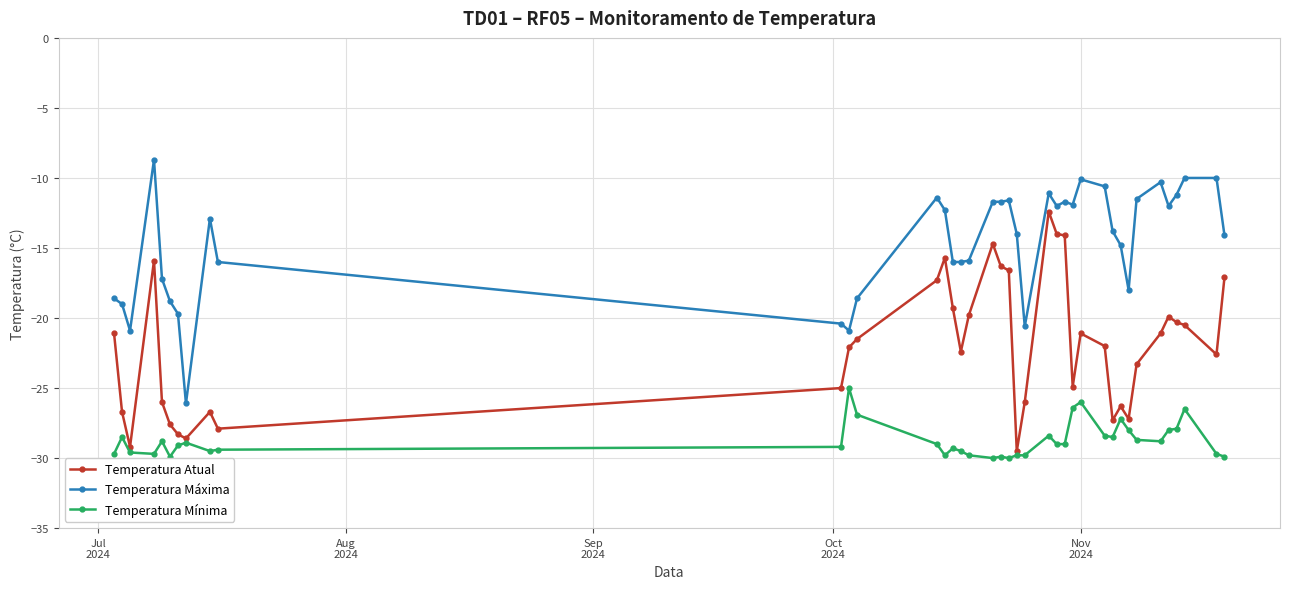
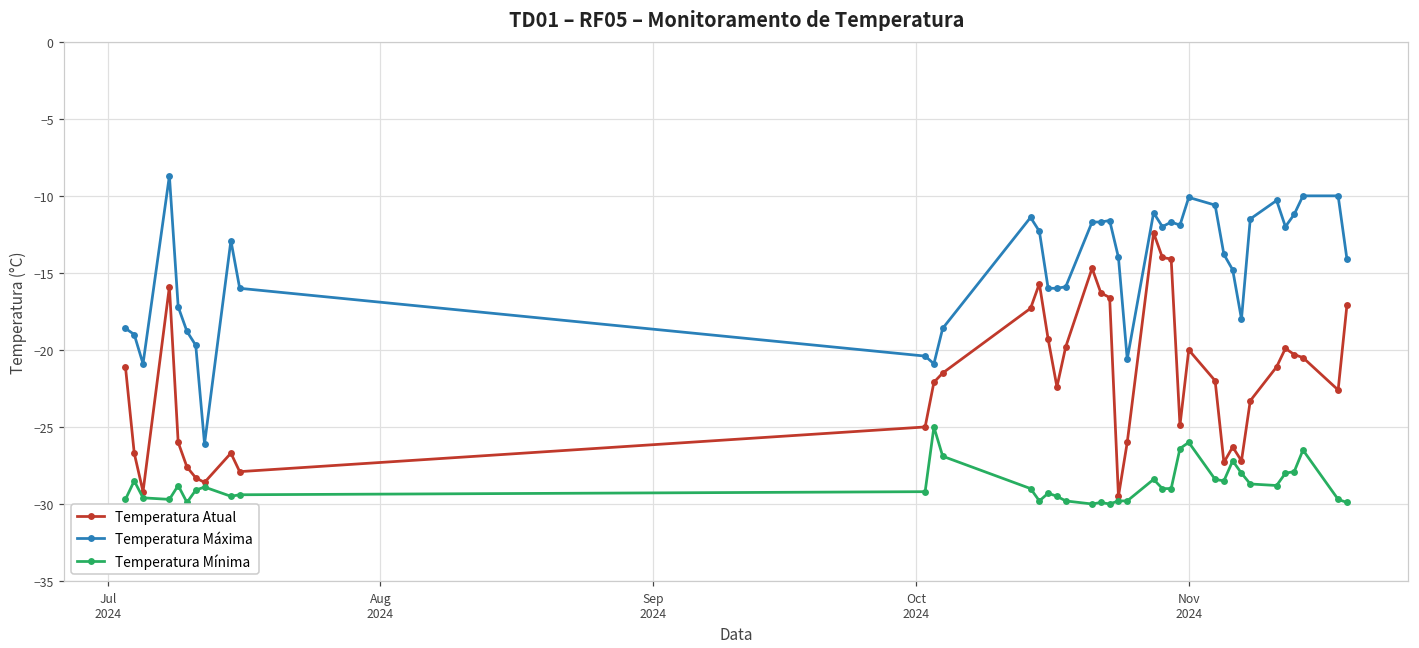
  {
    "Temperatura Atual": {
-     "Nov 2024": -21.1
+     "Nov 2024": -20.0
    },
    "Temperatura Máxima": {
      "Nov 2024": -10.1
    },
    "Temperatura Mínima": {
      "Nov 2024": -26.0
    }
  }
